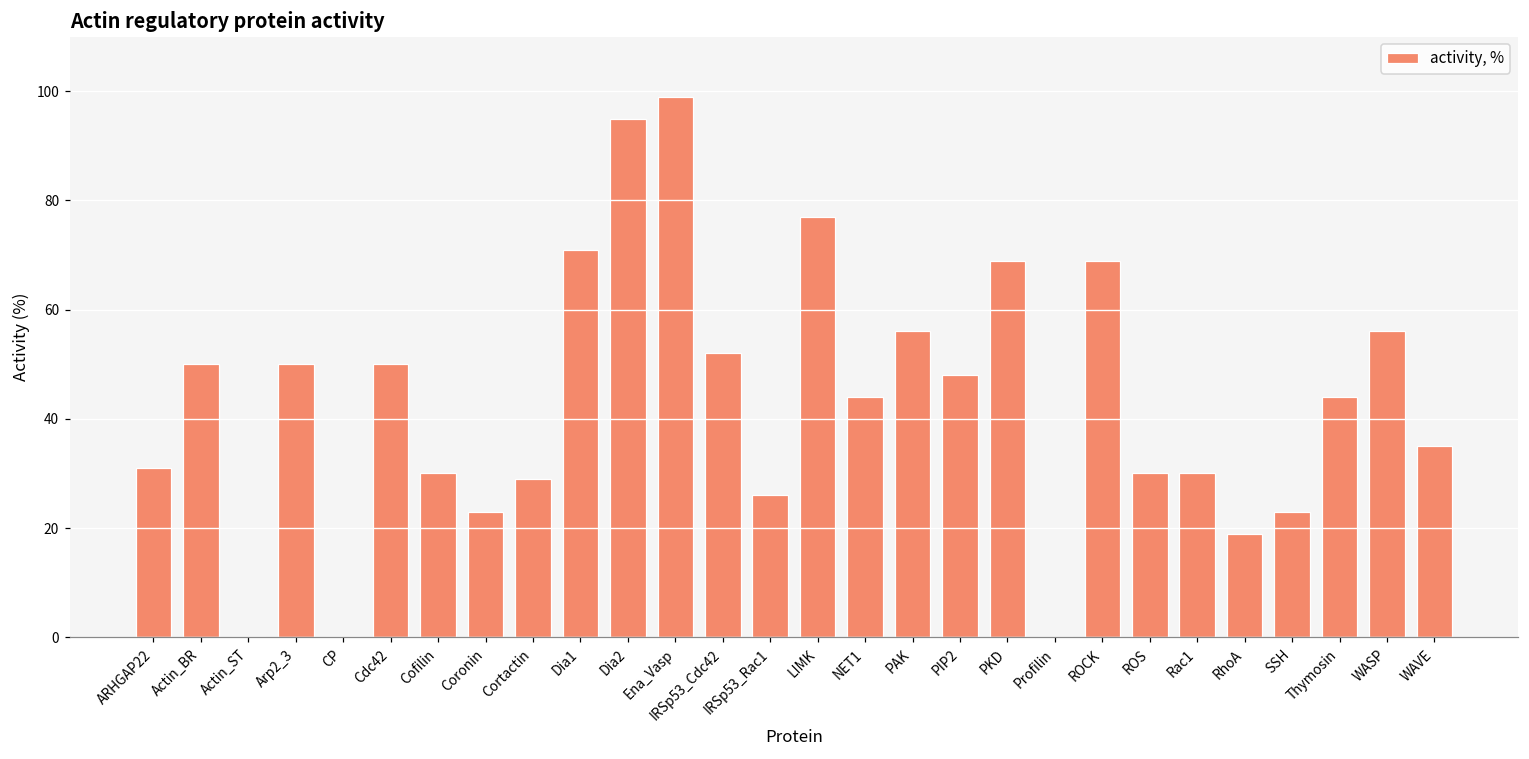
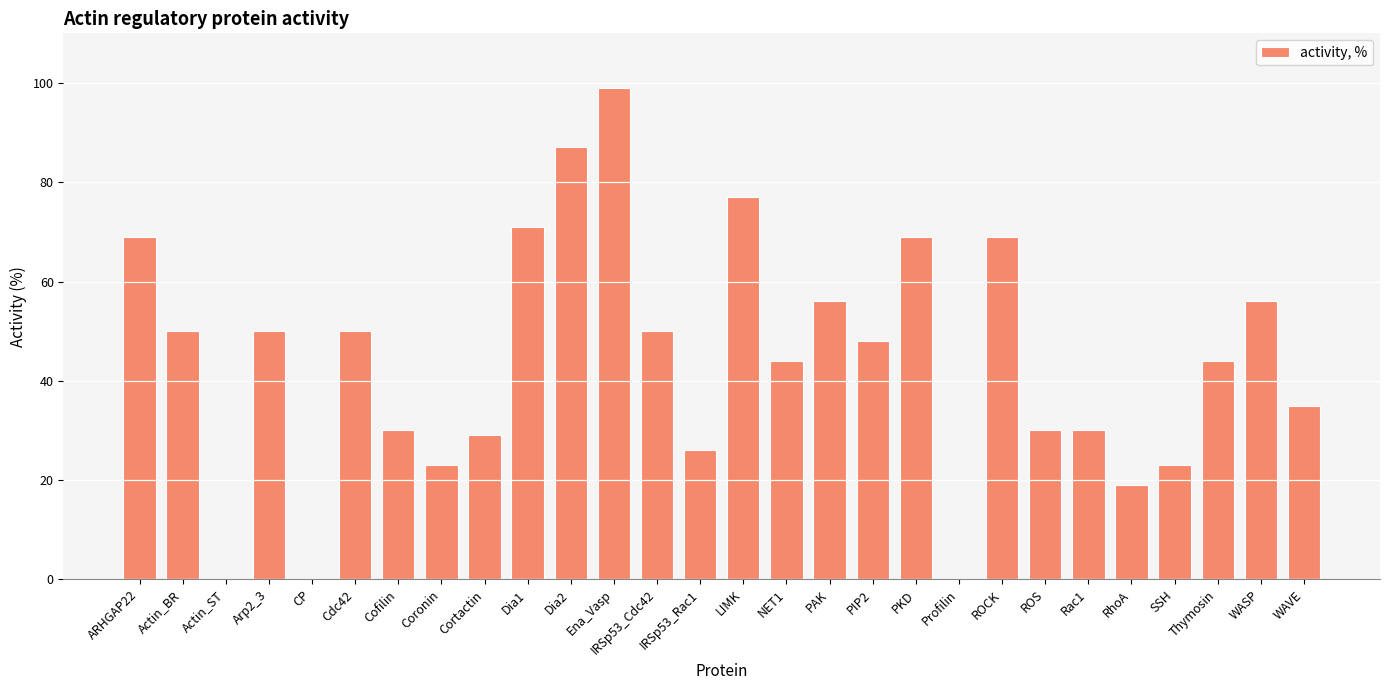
  {
-   "ARHGAP22": 31,
+   "ARHGAP22": 69,
    "Actin_BR": 50,
    "Actin_ST": 0,
    "Arp2_3": 50,
    "CP": 0,
    "Cdc42": 50,
    "Cofilin": 30,
    "Coronin": 23,
    "Cortactin": 29,
    "Dia1": 71,
-   "Dia2": 95,
+   "Dia2": 87,
    "Ena_Vasp": 99,
-   "IRSp53_Cdc42": 52,
+   "IRSp53_Cdc42": 50,
    "IRSp53_Rac1": 26,
    "LIMK": 77,
    "NET1": 44,
    "PAK": 56,
    "PIP2": 48,
    "PKD": 69,
    "Profilin": 0,
    "ROCK": 69,
    "ROS": 30,
    "Rac1": 30,
    "RhoA": 19,
    "SSH": 23,
    "Thymosin": 44,
    "WASP": 56,
    "WAVE": 35
  }
